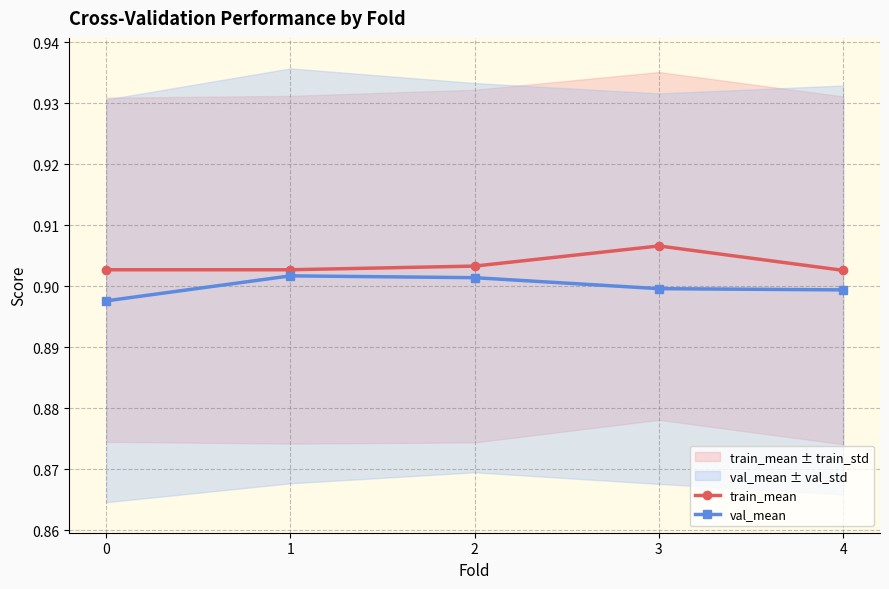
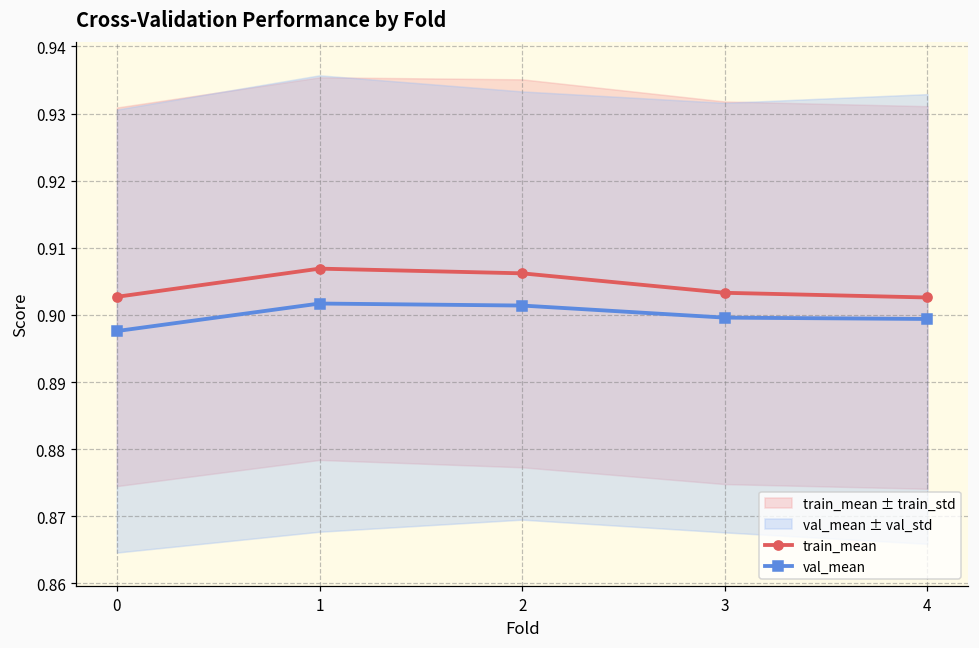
  {
    "train_mean": {
      "0": 0.903,
-     "1": 0.903,
-     "2": 0.903,
-     "3": 0.907,
+     "1": 0.907,
+     "2": 0.906,
+     "3": 0.903,
      "4": 0.903
    },
    "val_mean": {
      "0": 0.898,
      "1": 0.902,
      "2": 0.901,
      "3": 0.900,
      "4": 0.899
    }
  }
